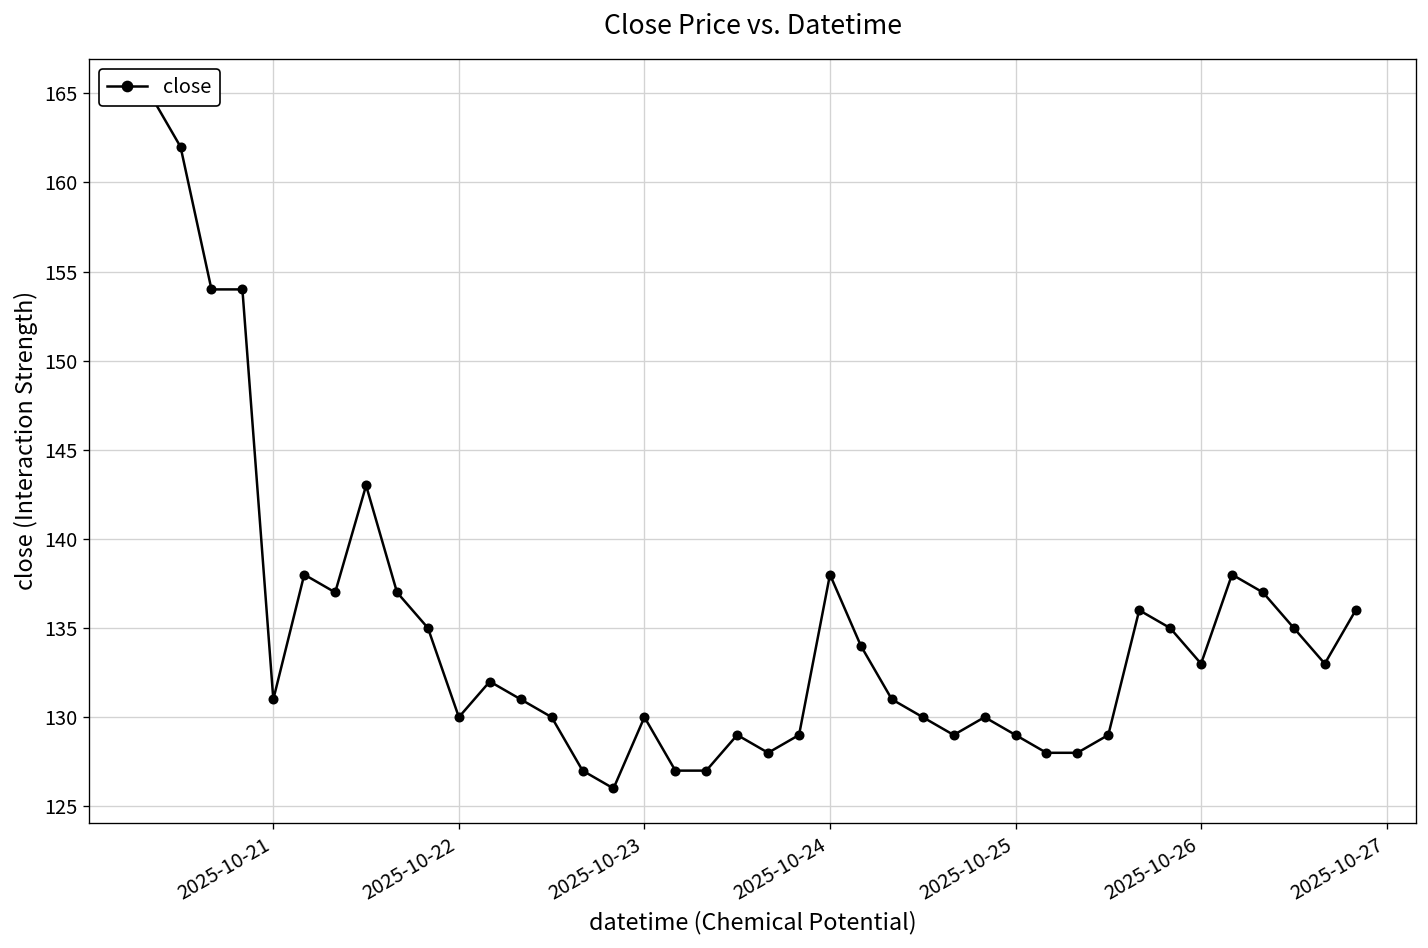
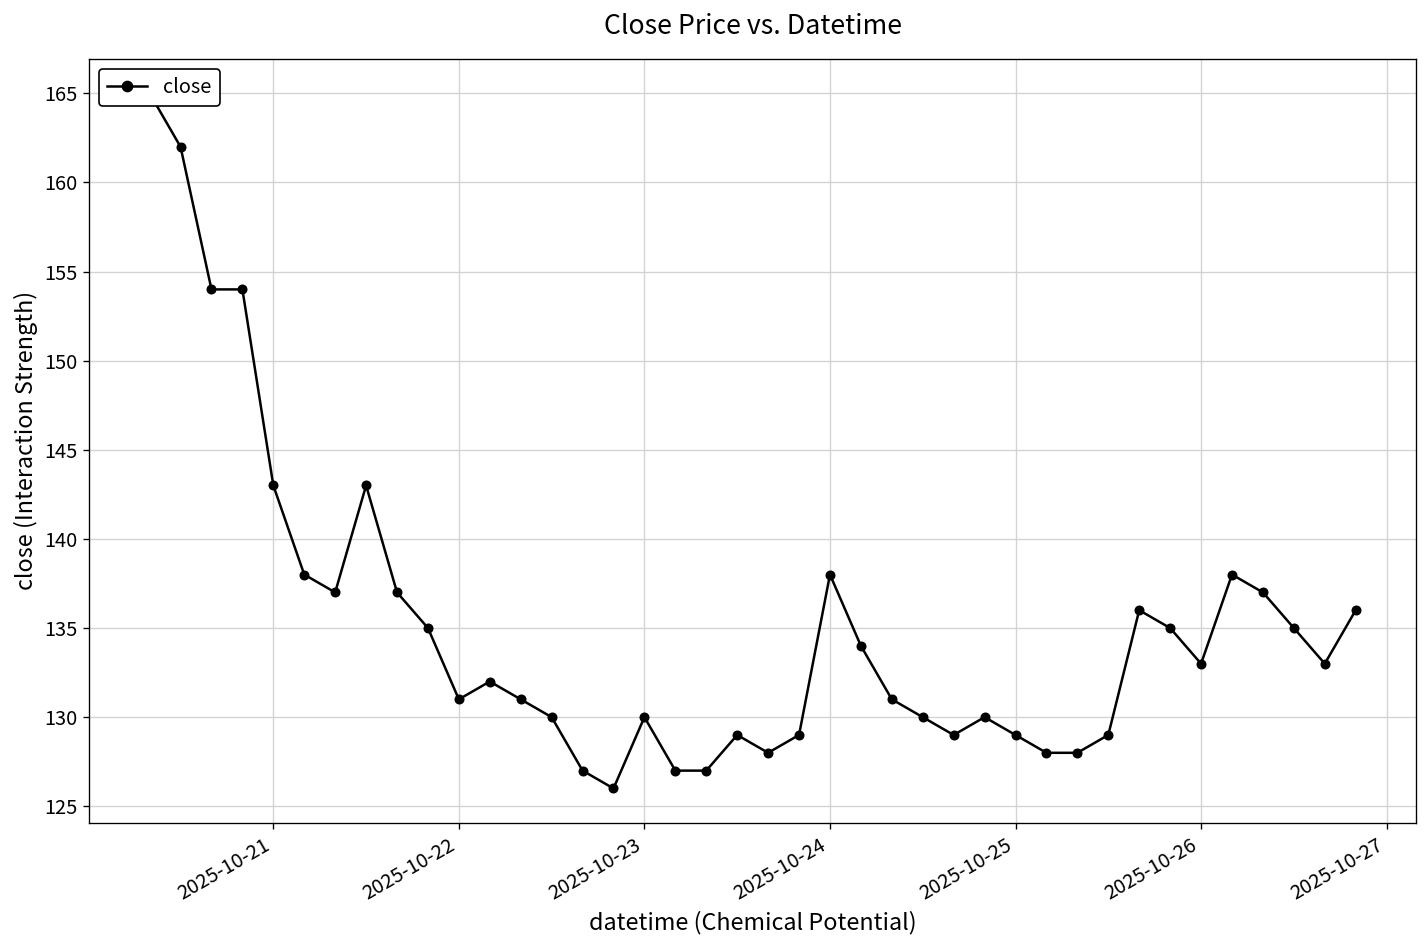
  {
-   "2025-10-21": 131,
-   "2025-10-22": 130,
+   "2025-10-21": 143,
+   "2025-10-22": 131,
    "2025-10-23": 130,
    "2025-10-24": 138,
    "2025-10-25": 129,
    "2025-10-26": 133
  }
